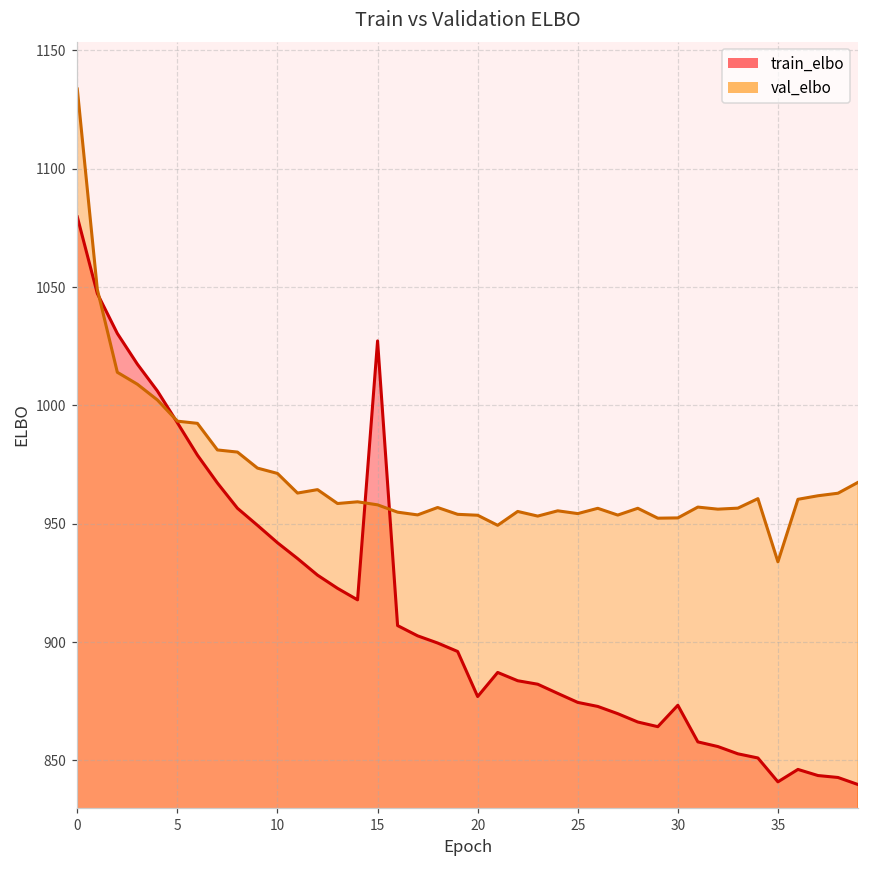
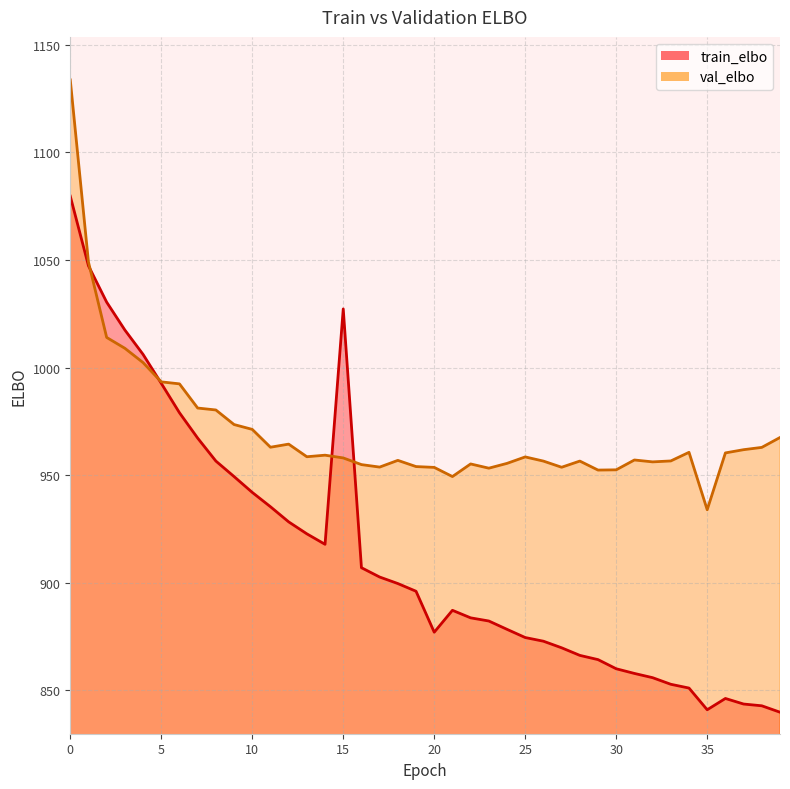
  {
    "train_elbo": {
      "0": 1080,
      "10": 942,
      "15": 1027,
      "20": 877,
      "25": 874,
-     "30": 873,
+     "30": 860,
      "35": 841
    },
    "val_elbo": {
      "0": 1134,
      "10": 971,
      "15": 958,
      "20": 954,
-     "25": 954,
+     "25": 958,
      "30": 952,
      "35": 934
    }
  }
